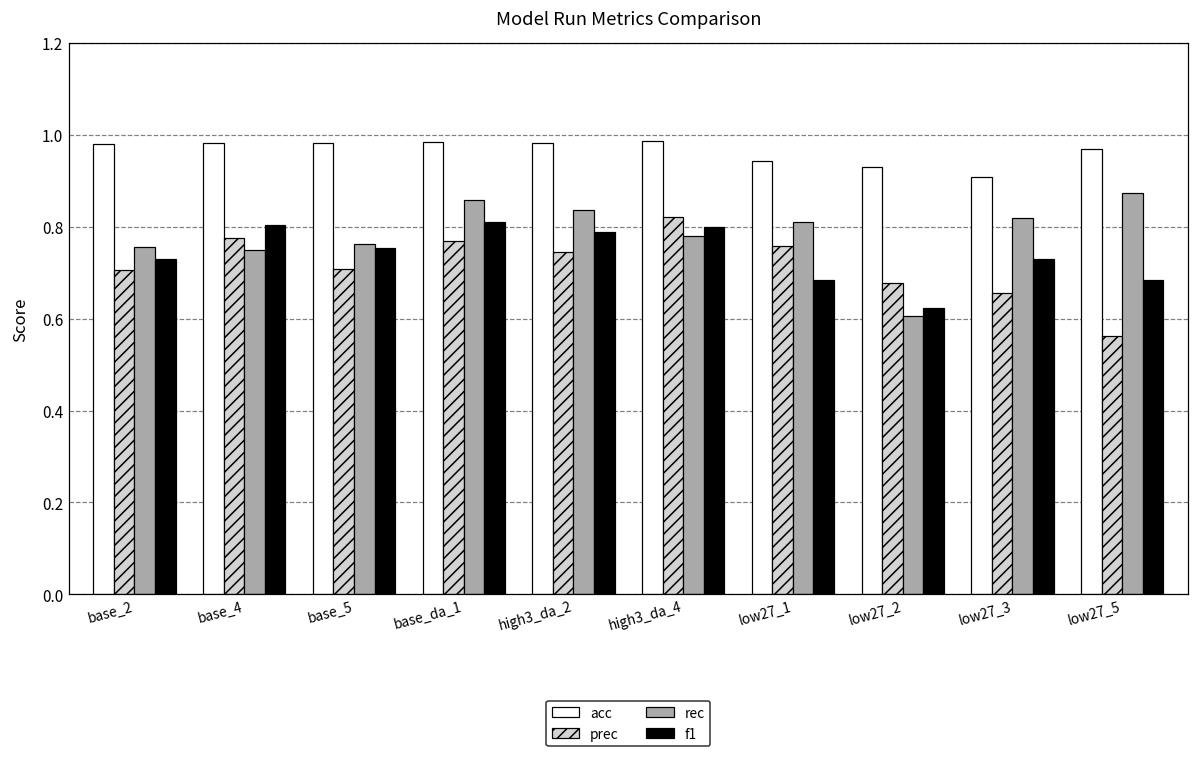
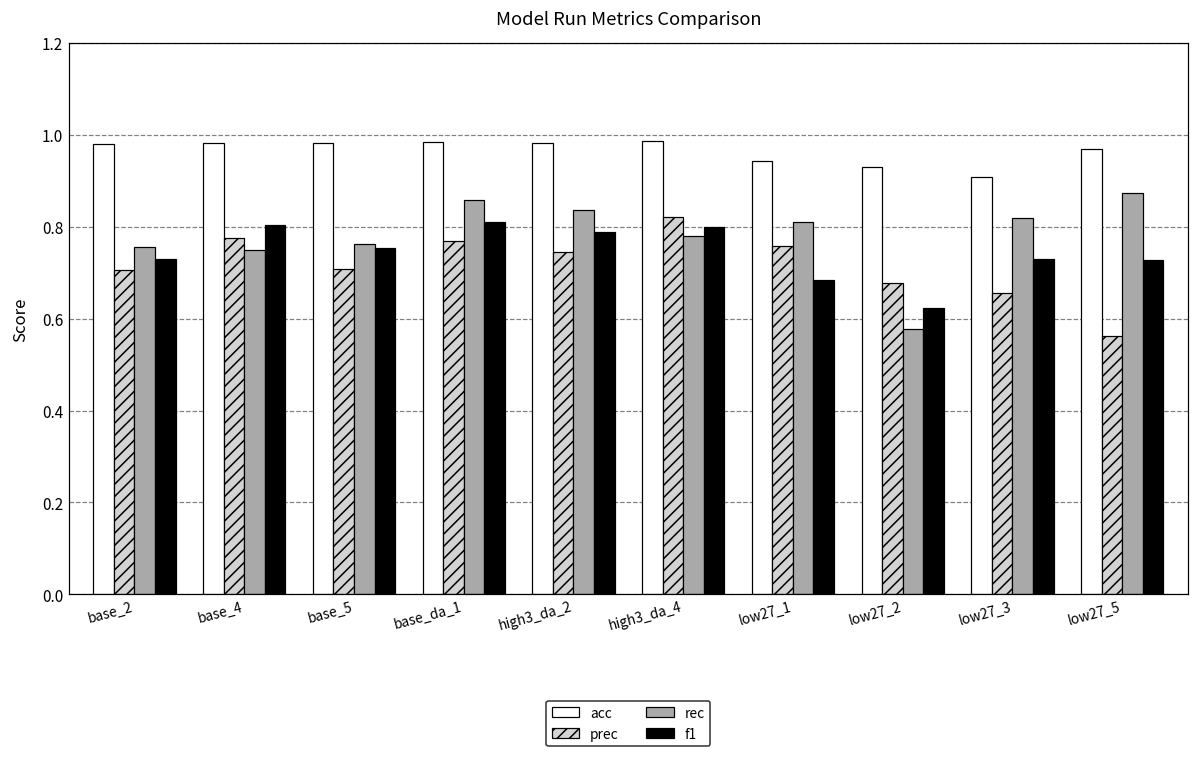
  {
    "acc": {
      "base_2": 0.98,
      "base_4": 0.98,
      "base_5": 0.98,
      "base_da_1": 0.99,
      "high3_da_2": 0.98,
      "high3_da_4": 0.99,
      "low27_1": 0.94,
      "low27_2": 0.93,
      "low27_3": 0.91,
      "low27_5": 0.97
    },
    "prec": {
      "base_2": 0.71,
      "base_4": 0.78,
      "base_5": 0.71,
      "base_da_1": 0.77,
      "high3_da_2": 0.75,
      "high3_da_4": 0.82,
      "low27_1": 0.76,
      "low27_2": 0.68,
      "low27_3": 0.66,
      "low27_5": 0.56
    },
    "rec": {
      "base_2": 0.76,
      "base_4": 0.75,
      "base_5": 0.76,
      "base_da_1": 0.86,
      "high3_da_2": 0.84,
      "high3_da_4": 0.78,
      "low27_1": 0.81,
-     "low27_2": 0.61,
+     "low27_2": 0.58,
      "low27_3": 0.82,
      "low27_5": 0.87
    },
    "f1": {
      "base_2": 0.73,
      "base_4": 0.80,
      "base_5": 0.75,
      "base_da_1": 0.81,
      "high3_da_2": 0.79,
      "high3_da_4": 0.80,
      "low27_1": 0.68,
      "low27_2": 0.62,
      "low27_3": 0.73,
-     "low27_5": 0.68
+     "low27_5": 0.73
    }
  }
